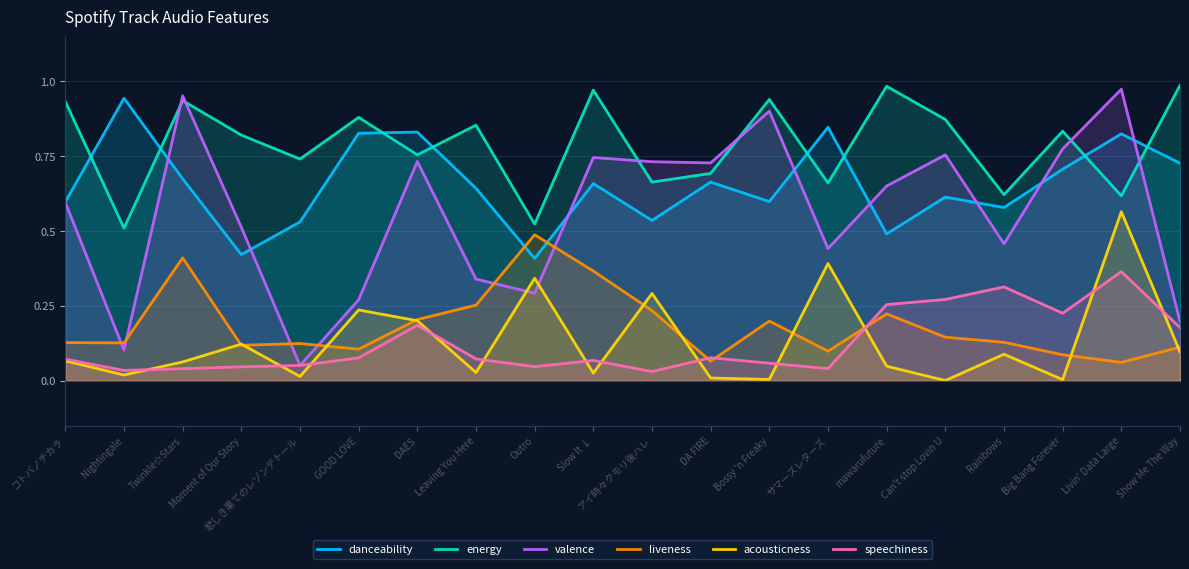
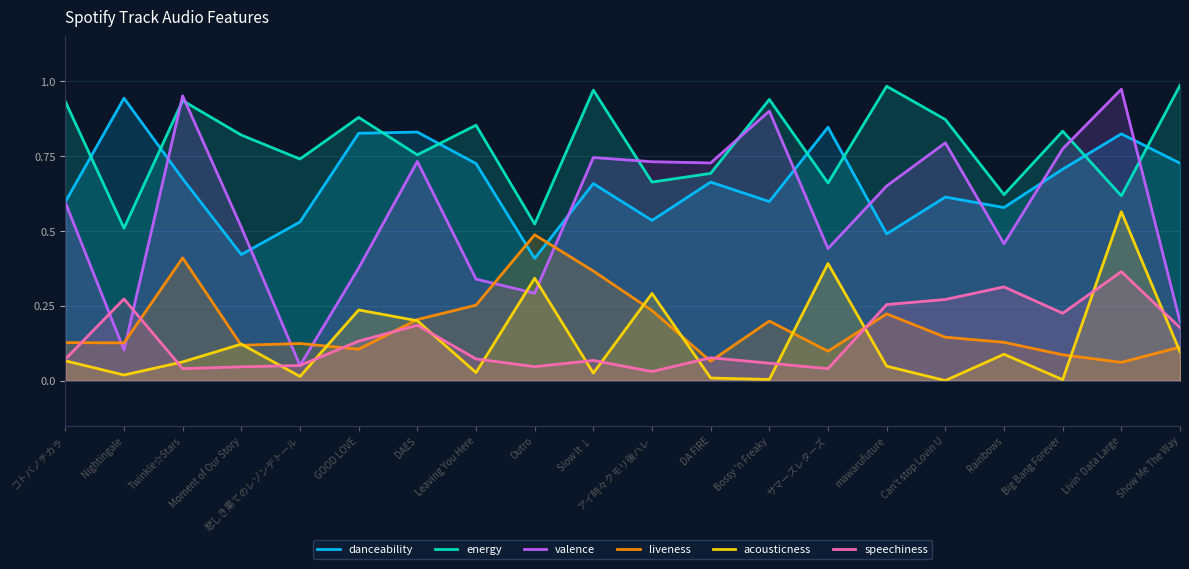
  {
    "danceability": {
      "Nightingale": 0.94,
      "Twinkle☆Stars": 0.67,
      "Moment of Our Story": 0.42,
      "悲しき果てのレゾンデトール": 0.53,
      "GOOD LOVE": 0.83,
      "DAES": 0.83,
-     "Leaving You Here": 0.64,
+     "Leaving You Here": 0.73,
      "Outro": 0.41,
      "Slow It ↓": 0.66,
      "アイ時々クモリ後ハレ": 0.54,
      "DA FIRE": 0.66,
      "Bossy 'n Freaky": 0.60,
      "サマーズレターズ": 0.85,
      "mawarufuture": 0.49,
      "Can't stop Lovin U": 0.61,
      "Rainbows": 0.58,
      "Big Bang Forever": 0.71,
      "Livin' Data Large": 0.82,
      "Show Me The Way": 0.73
    },
    "energy": {
      "コトバノチカラ": 0.93,
      "Nightingale": 0.51,
      "Twinkle☆Stars": 0.94,
      "Moment of Our Story": 0.82,
      "悲しき果てのレゾンデトール": 0.74,
      "GOOD LOVE": 0.88,
      "DAES": 0.75,
      "Leaving You Here": 0.85,
      "Outro": 0.52,
      "Slow It ↓": 0.97,
      "アイ時々クモリ後ハレ": 0.66,
      "DA FIRE": 0.69,
      "Bossy 'n Freaky": 0.94,
      "サマーズレターズ": 0.66,
      "mawarufuture": 0.98,
      "Can't stop Lovin U": 0.87,
      "Rainbows": 0.62,
      "Big Bang Forever": 0.83,
      "Livin' Data Large": 0.62,
      "Show Me The Way": 0.99
    },
    "valence": {
      "Nightingale": 0.10,
      "Twinkle☆Stars": 0.95,
      "Moment of Our Story": 0.51,
-     "GOOD LOVE": 0.27,
+     "GOOD LOVE": 0.38,
      "DAES": 0.73,
      "Leaving You Here": 0.34,
      "Outro": 0.29,
      "Slow It ↓": 0.75,
      "アイ時々クモリ後ハレ": 0.73,
      "DA FIRE": 0.73,
      "Bossy 'n Freaky": 0.90,
      "サマーズレターズ": 0.44,
      "mawarufuture": 0.65,
-     "Can't stop Lovin U": 0.75,
+     "Can't stop Lovin U": 0.79,
      "Rainbows": 0.46,
      "Big Bang Forever": 0.77,
      "Livin' Data Large": 0.97,
      "Show Me The Way": 0.20
    },
    "liveness": {
      "コトバノチカラ": 0.13,
      "Nightingale": 0.13,
      "Twinkle☆Stars": 0.41,
      "悲しき果てのレゾンデトール": 0.12,
      "GOOD LOVE": 0.11,
      "Leaving You Here": 0.25,
      "Outro": 0.49,
      "Slow It ↓": 0.37,
      "アイ時々クモリ後ハレ": 0.23,
      "DA FIRE": 0.06,
      "Bossy 'n Freaky": 0.20,
      "サマーズレターズ": 0.10,
      "mawarufuture": 0.22,
      "Can't stop Lovin U": 0.15,
      "Rainbows": 0.13,
      "Big Bang Forever": 0.09,
      "Livin' Data Large": 0.06,
      "Show Me The Way": 0.11
    },
    "acousticness": {
      "Nightingale": 0.02,
      "Twinkle☆Stars": 0.06,
      "悲しき果てのレゾンデトール": 0.01,
      "GOOD LOVE": 0.24,
      "Leaving You Here": 0.03,
      "Outro": 0.34,
      "Slow It ↓": 0.03,
      "アイ時々クモリ後ハレ": 0.29,
      "DA FIRE": 0.01,
      "Bossy 'n Freaky": 0.00,
      "サマーズレターズ": 0.39,
      "mawarufuture": 0.05,
      "Can't stop Lovin U": 0.00,
      "Rainbows": 0.09,
      "Big Bang Forever": 0.00,
      "Livin' Data Large": 0.56,
      "Show Me The Way": 0.10
    },
    "speechiness": {
-     "Nightingale": 0.03,
+     "Nightingale": 0.27,
      "Twinkle☆Stars": 0.04,
      "Moment of Our Story": 0.05,
-     "GOOD LOVE": 0.08,
+     "GOOD LOVE": 0.13,
      "DAES": 0.19,
      "Leaving You Here": 0.07,
      "Outro": 0.05,
      "Slow It ↓": 0.07,
      "アイ時々クモリ後ハレ": 0.03,
      "DA FIRE": 0.08,
      "Bossy 'n Freaky": 0.06,
      "サマーズレターズ": 0.04,
      "mawarufuture": 0.25,
      "Can't stop Lovin U": 0.27,
      "Rainbows": 0.31,
      "Big Bang Forever": 0.23,
      "Livin' Data Large": 0.36,
      "Show Me The Way": 0.18
    }
  }
